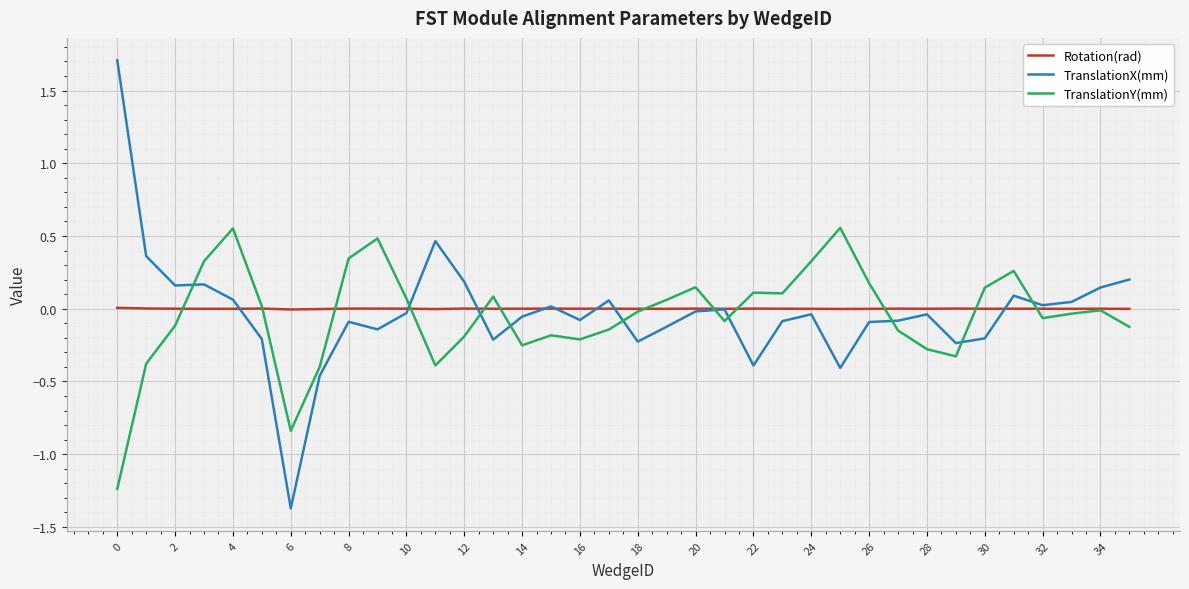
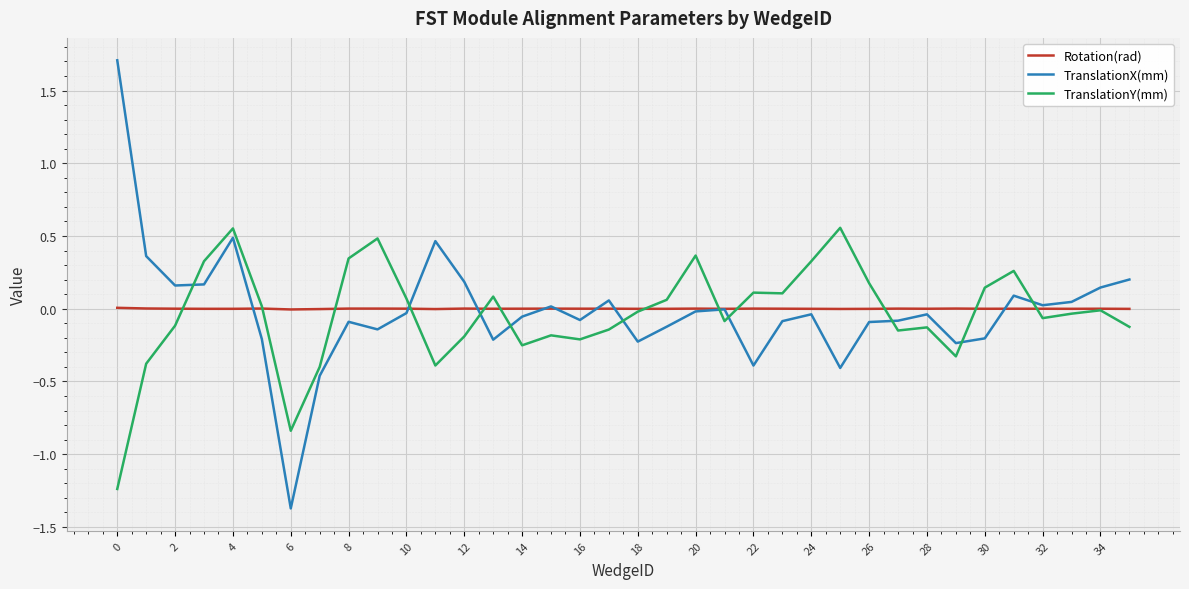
  {
    "Rotation(rad)": {
      "0": 0.01,
      "2": 0.00,
      "4": 0.00,
      "6": 0.00,
      "8": 0.00,
      "10": 0.00,
      "12": 0.00,
      "14": 0.00,
      "16": 0.00,
      "18": 0.00,
      "20": 0.00,
      "22": 0.00,
      "24": 0.00,
      "26": 0.00,
      "28": 0.00,
      "30": 0.00,
      "32": 0.00
    },
    "TranslationX(mm)": {
      "0": 1.71,
      "2": 0.16,
-     "4": 0.06,
+     "4": 0.49,
      "6": -1.37,
      "8": -0.09,
      "10": -0.03,
      "12": 0.18,
      "14": -0.05,
      "16": -0.08,
      "18": -0.23,
      "20": -0.02,
      "22": -0.39,
      "24": -0.04,
      "26": -0.09,
      "28": -0.04,
      "30": -0.20,
      "32": 0.02,
      "34": 0.15
    },
    "TranslationY(mm)": {
      "0": -1.24,
      "2": -0.12,
      "4": 0.55,
      "6": -0.84,
      "8": 0.35,
      "10": 0.07,
      "12": -0.19,
      "14": -0.25,
      "16": -0.21,
      "18": -0.02,
-     "20": 0.15,
+     "20": 0.37,
      "22": 0.11,
      "24": 0.33,
      "26": 0.18,
-     "28": -0.28,
+     "28": -0.13,
      "30": 0.14,
      "32": -0.06
    }
  }
